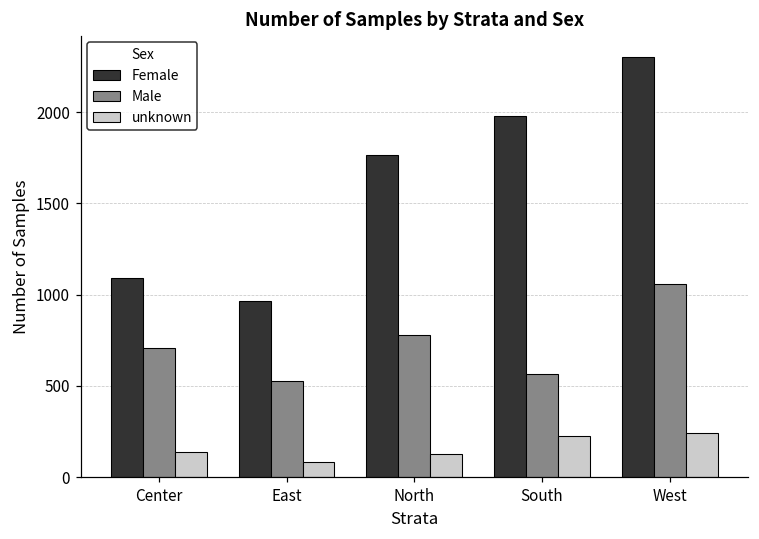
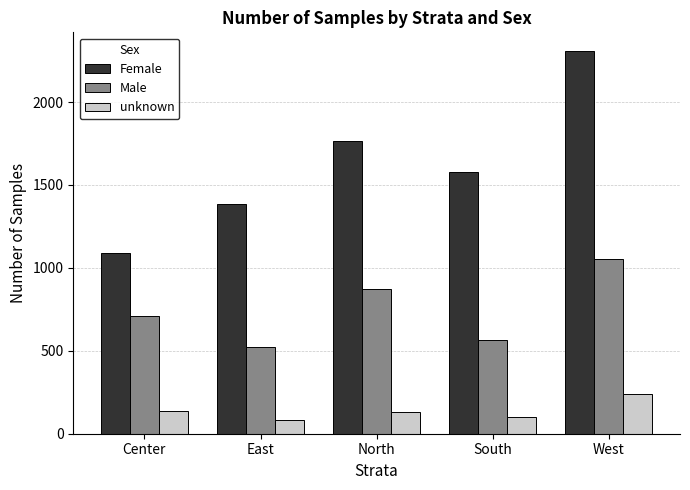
  {
    "Female": {
      "Center": 1090,
-     "East": 960,
+     "East": 1390,
      "North": 1770,
-     "South": 1980,
+     "South": 1580,
      "West": 2310
    },
    "Male": {
      "Center": 710,
      "East": 530,
-     "North": 780,
+     "North": 880,
      "South": 570,
      "West": 1060
    },
    "unknown": {
      "Center": 140,
      "East": 80,
      "North": 130,
-     "South": 230,
+     "South": 100,
      "West": 240
    }
  }
